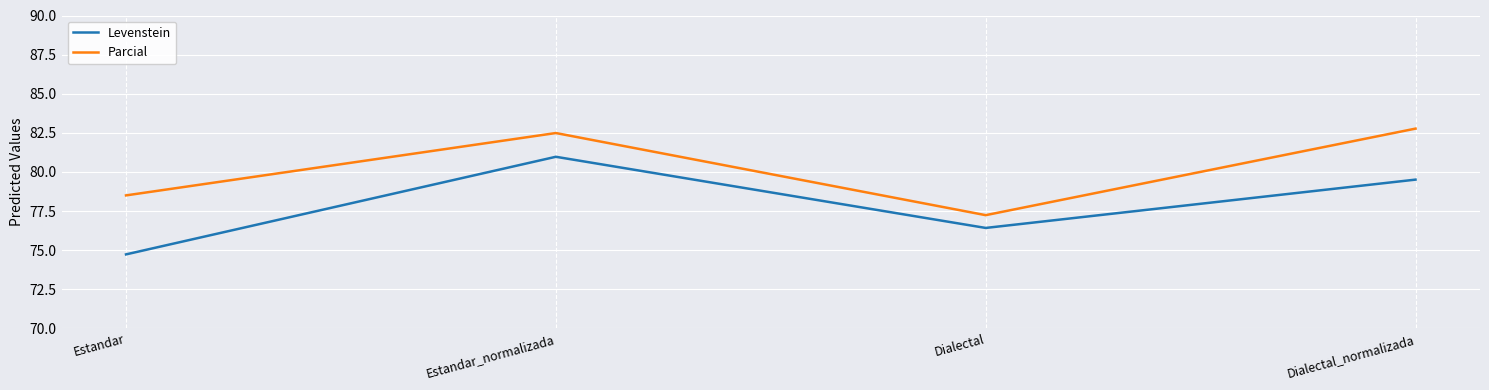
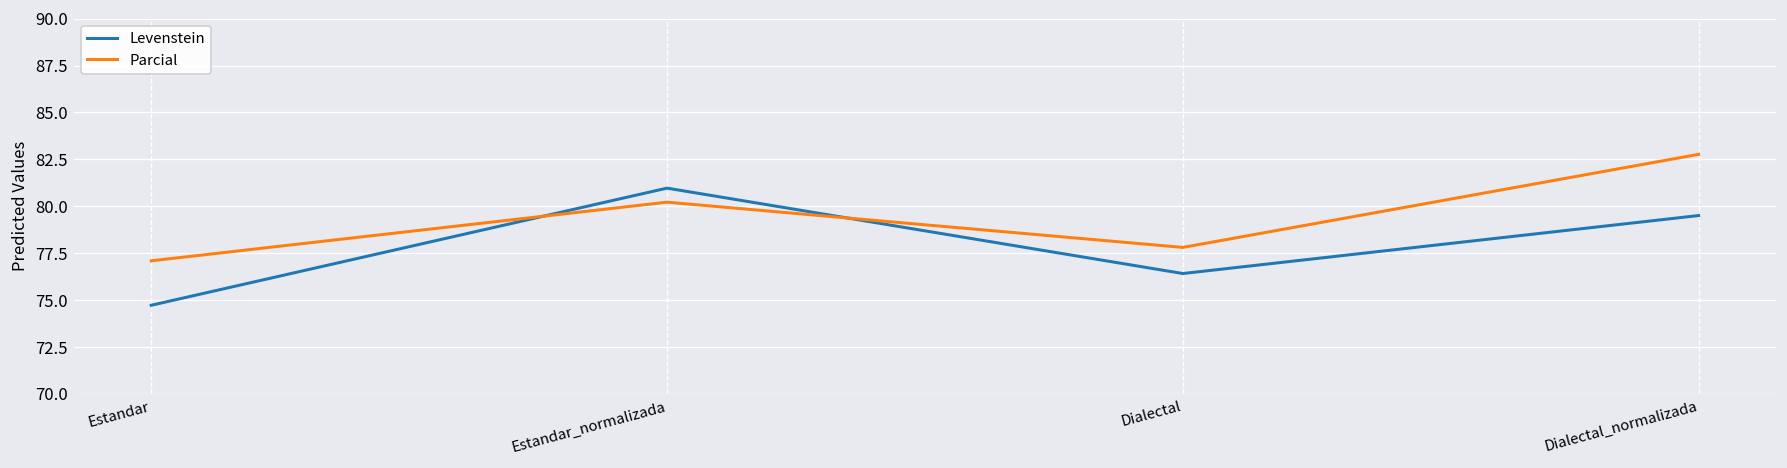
  {
    "Levenstein": {
      "Estandar": 74.7,
      "Estandar_normalizada": 81.0,
      "Dialectal": 76.4,
      "Dialectal_normalizada": 79.5
    },
    "Parcial": {
-     "Estandar": 78.5,
-     "Estandar_normalizada": 82.5,
-     "Dialectal": 77.2,
+     "Estandar": 77.1,
+     "Estandar_normalizada": 80.2,
+     "Dialectal": 77.8,
      "Dialectal_normalizada": 82.8
    }
  }
